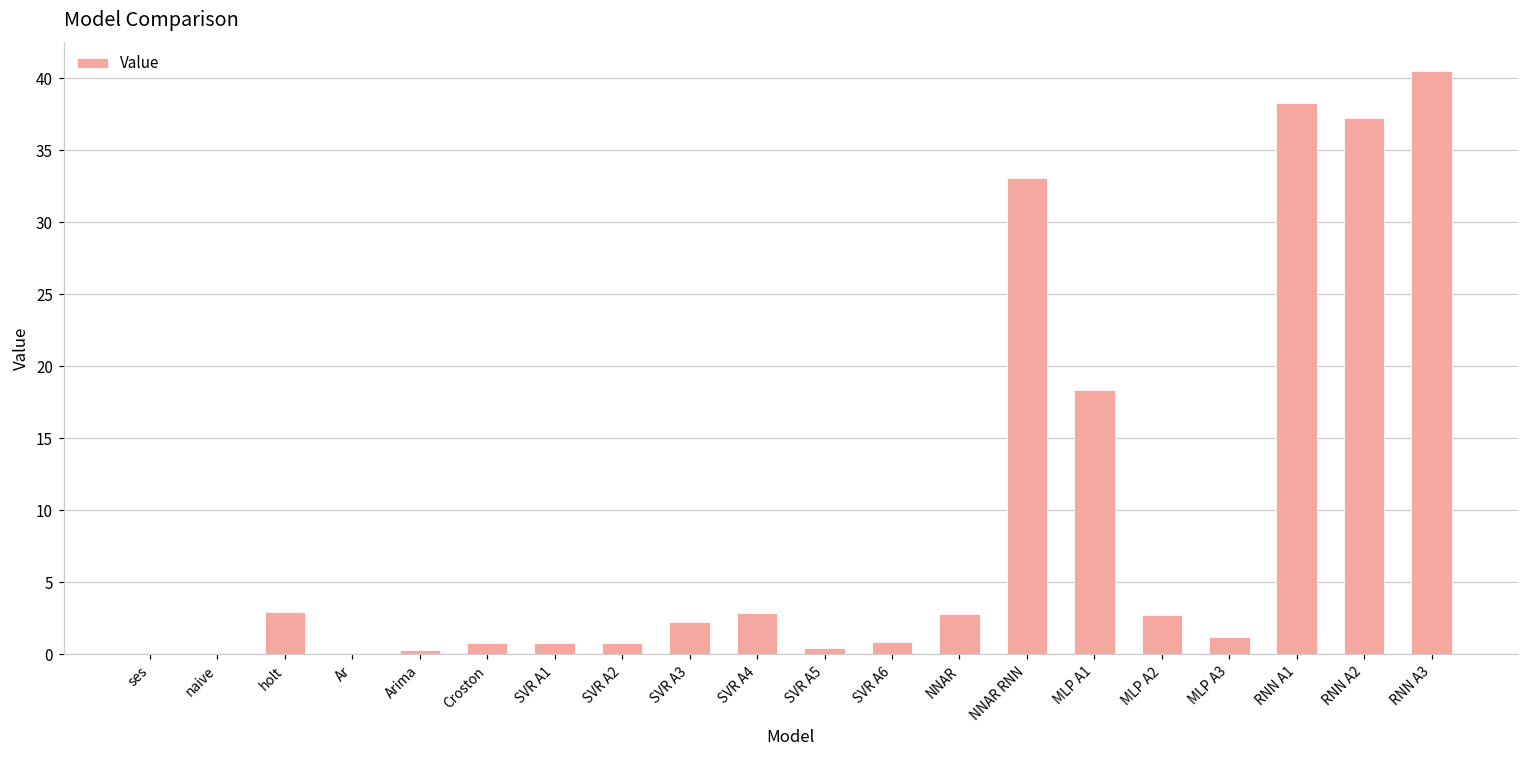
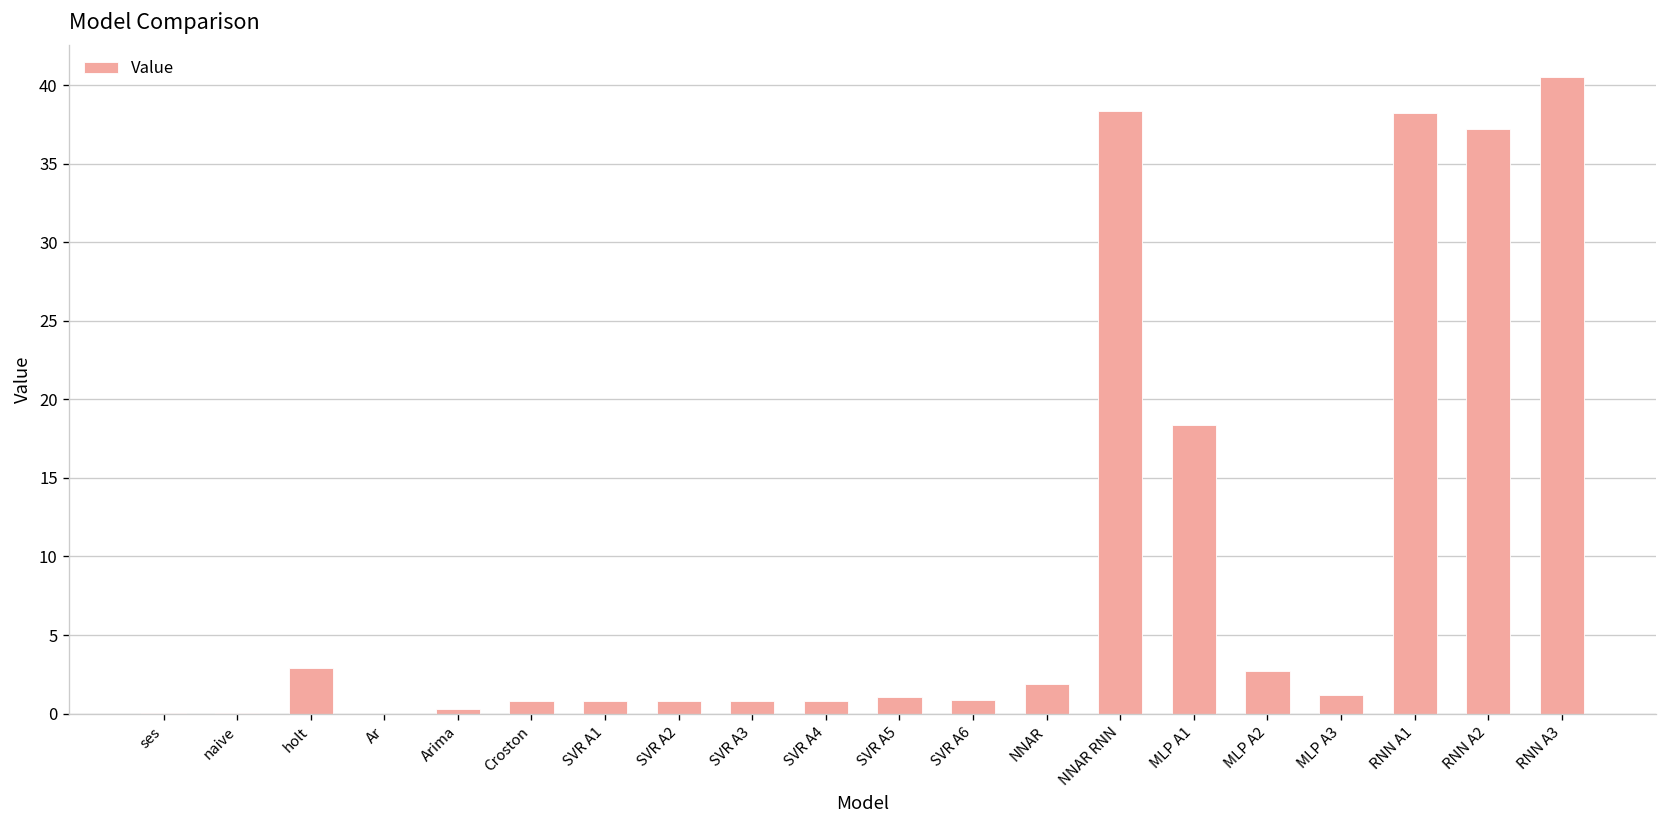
  {
    "holt": 2.9,
    "Ar": 0.0,
    "Arima": 0.3,
    "Croston": 0.8,
    "SVR A1": 0.8,
    "SVR A2": 0.8,
-   "SVR A3": 2.3,
-   "SVR A4": 2.9,
-   "SVR A5": 0.4,
+   "SVR A3": 0.8,
+   "SVR A4": 0.8,
+   "SVR A5": 1.1,
    "SVR A6": 0.8,
-   "NNAR": 2.8,
-   "NNAR RNN": 33.0,
+   "NNAR": 1.9,
+   "NNAR RNN": 38.4,
    "MLP A1": 18.4,
    "MLP A2": 2.7,
    "MLP A3": 1.2,
    "RNN A1": 38.3,
    "RNN A2": 37.2,
    "RNN A3": 40.5
  }
